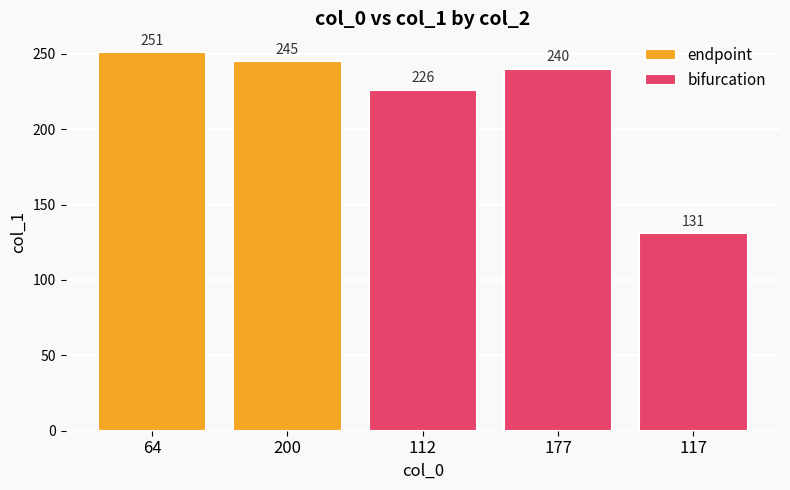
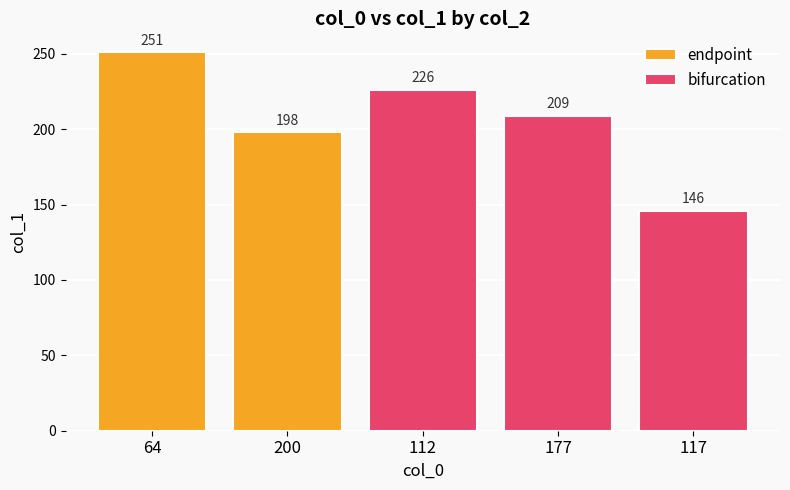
  {
    "endpoint": {
      "64": 251,
-     "200": 245
+     "200": 198
    },
    "bifurcation": {
      "112": 226,
-     "177": 240,
-     "117": 131
+     "177": 209,
+     "117": 146
    }
  }
